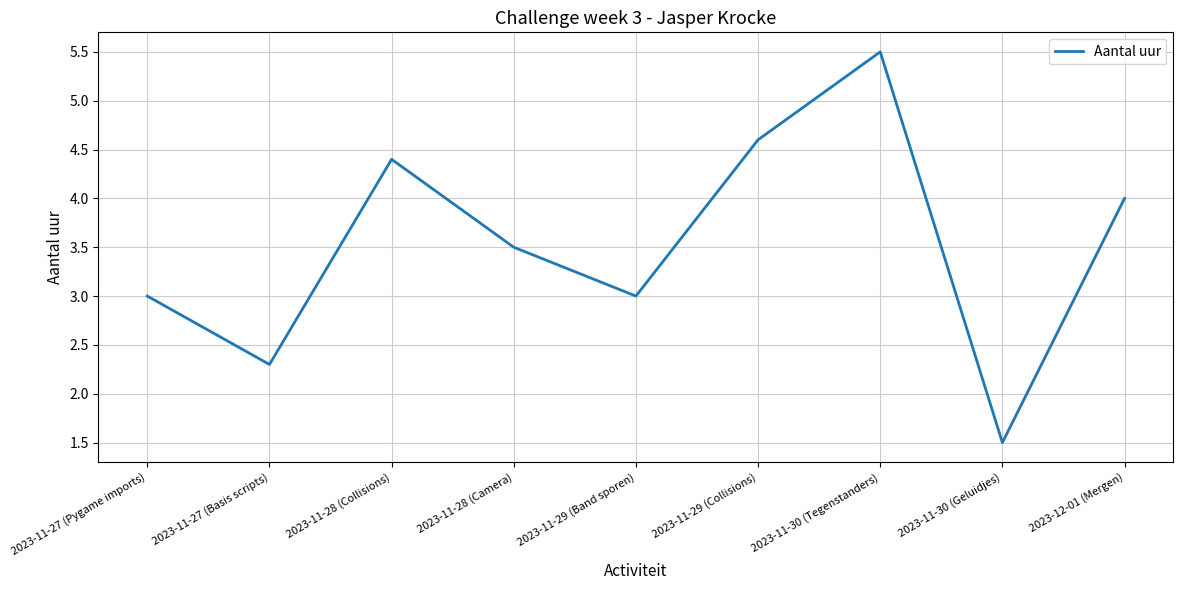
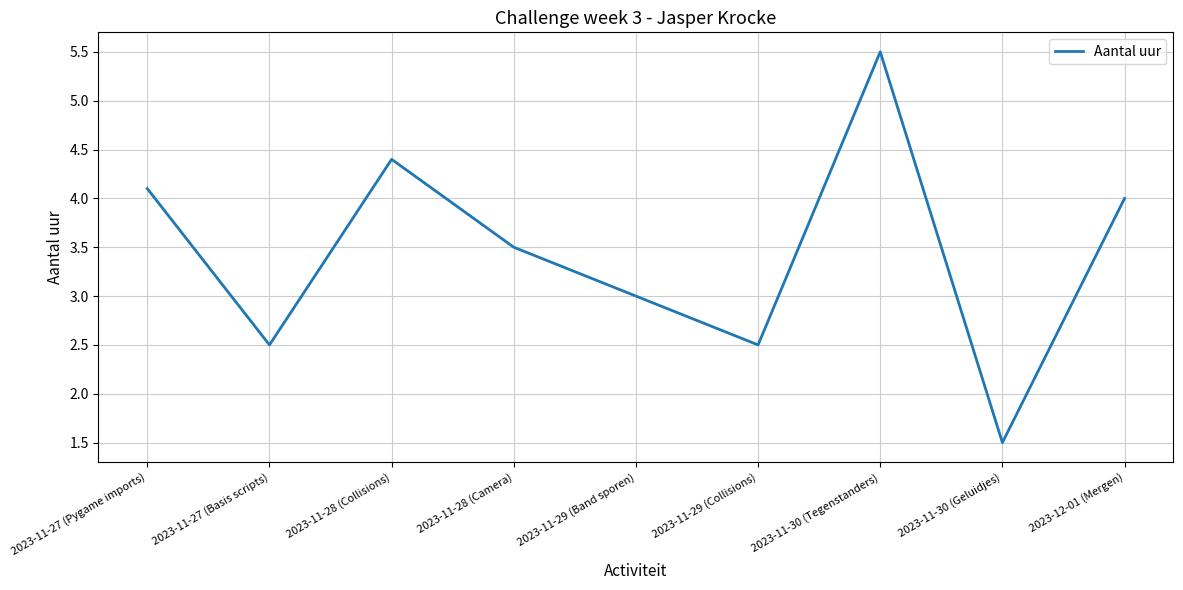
  {
-   "2023-11-27 (Pygame imports)": 3.0,
-   "2023-11-27 (Basis scripts)": 2.3,
+   "2023-11-27 (Pygame imports)": 4.1,
+   "2023-11-27 (Basis scripts)": 2.5,
    "2023-11-28 (Collisions)": 4.4,
    "2023-11-28 (Camera)": 3.5,
    "2023-11-29 (Band sporen)": 3.0,
-   "2023-11-29 (Collisions)": 4.6,
+   "2023-11-29 (Collisions)": 2.5,
    "2023-11-30 (Tegenstanders)": 5.5,
    "2023-11-30 (Geluidjes)": 1.5,
    "2023-12-01 (Mergen)": 4.0
  }
